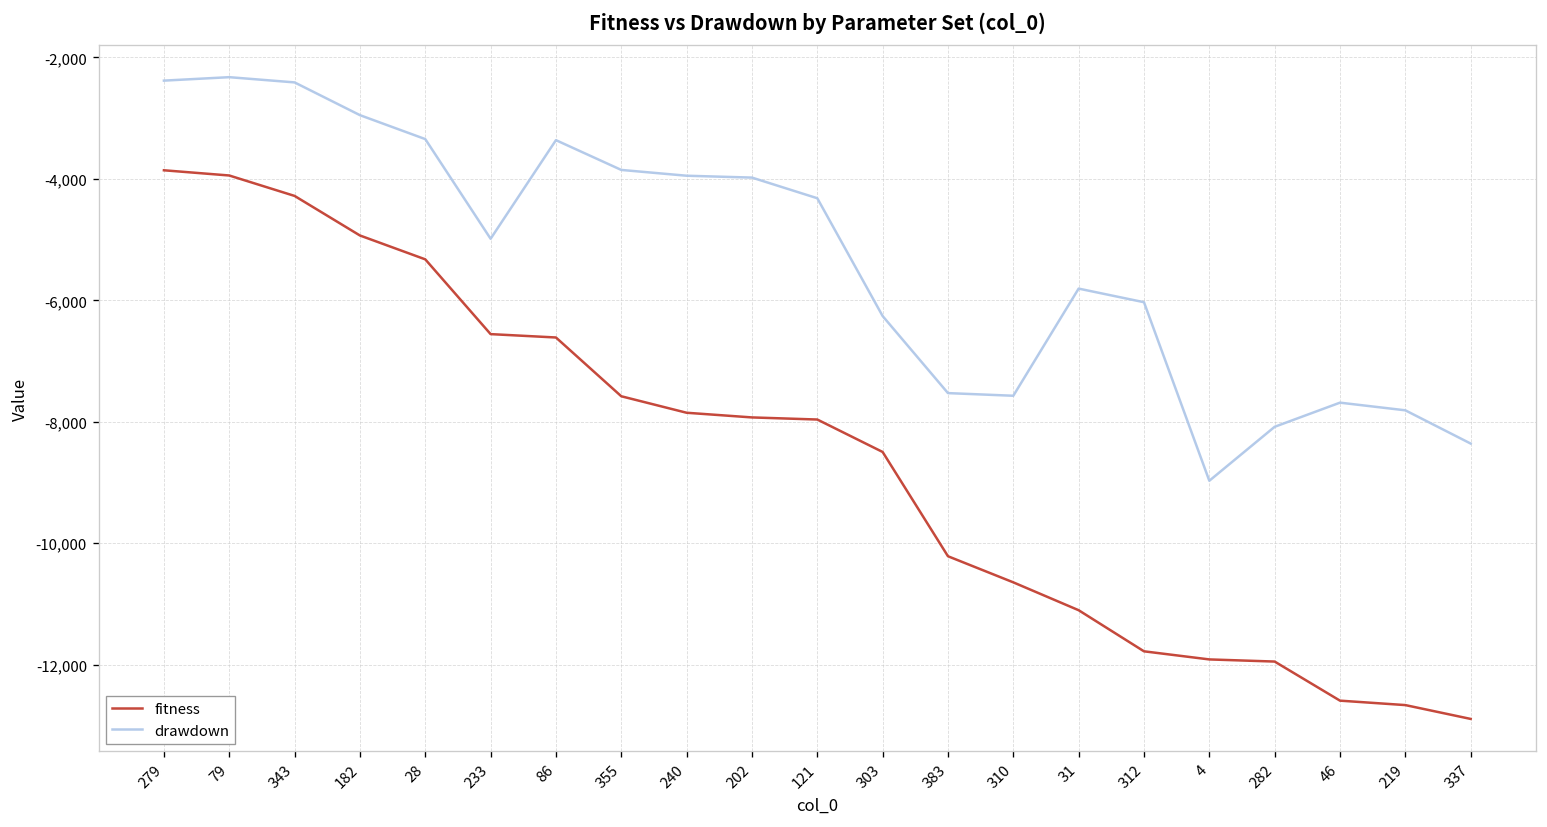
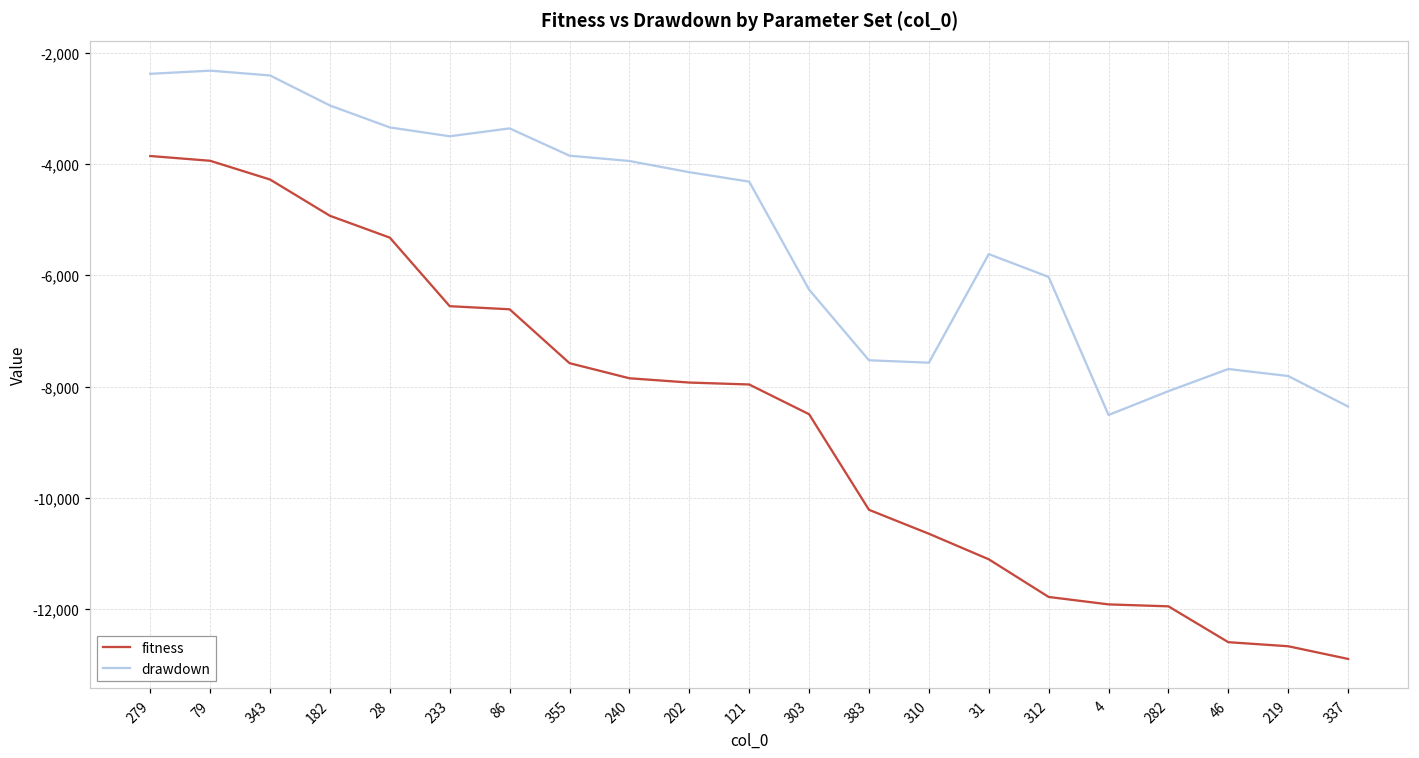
  {
    "fitness": {
      "279": "-3,900",
      "79": "-3,900",
      "343": "-4,300",
      "182": "-4,900",
      "28": "-5,300",
      "233": "-6,600",
      "86": "-6,600",
      "355": "-7,600",
      "240": "-7,900",
      "202": "-7,900",
      "121": "-8,000",
      "303": "-8,500",
      "383": "-10,200",
      "310": "-10,600",
      "31": "-11,100",
      "312": "-11,800",
      "4": "-11,900",
      "282": "-11,900",
      "46": "-12,600",
      "219": "-12,700",
      "337": "-12,900"
    },
    "drawdown": {
      "279": "-2,400",
      "79": "-2,300",
      "343": "-2,400",
      "182": "-2,900",
      "28": "-3,300",
-     "233": "-5,000",
+     "233": "-3,500",
      "86": "-3,400",
      "355": "-3,900",
      "240": "-3,900",
-     "202": "-4,000",
+     "202": "-4,100",
      "121": "-4,300",
      "303": "-6,300",
      "383": "-7,500",
      "310": "-7,600",
-     "31": "-5,800",
+     "31": "-5,600",
      "312": "-6,000",
-     "4": "-9,000",
+     "4": "-8,500",
      "282": "-8,100",
      "46": "-7,700",
      "219": "-7,800",
      "337": "-8,400"
    }
  }
